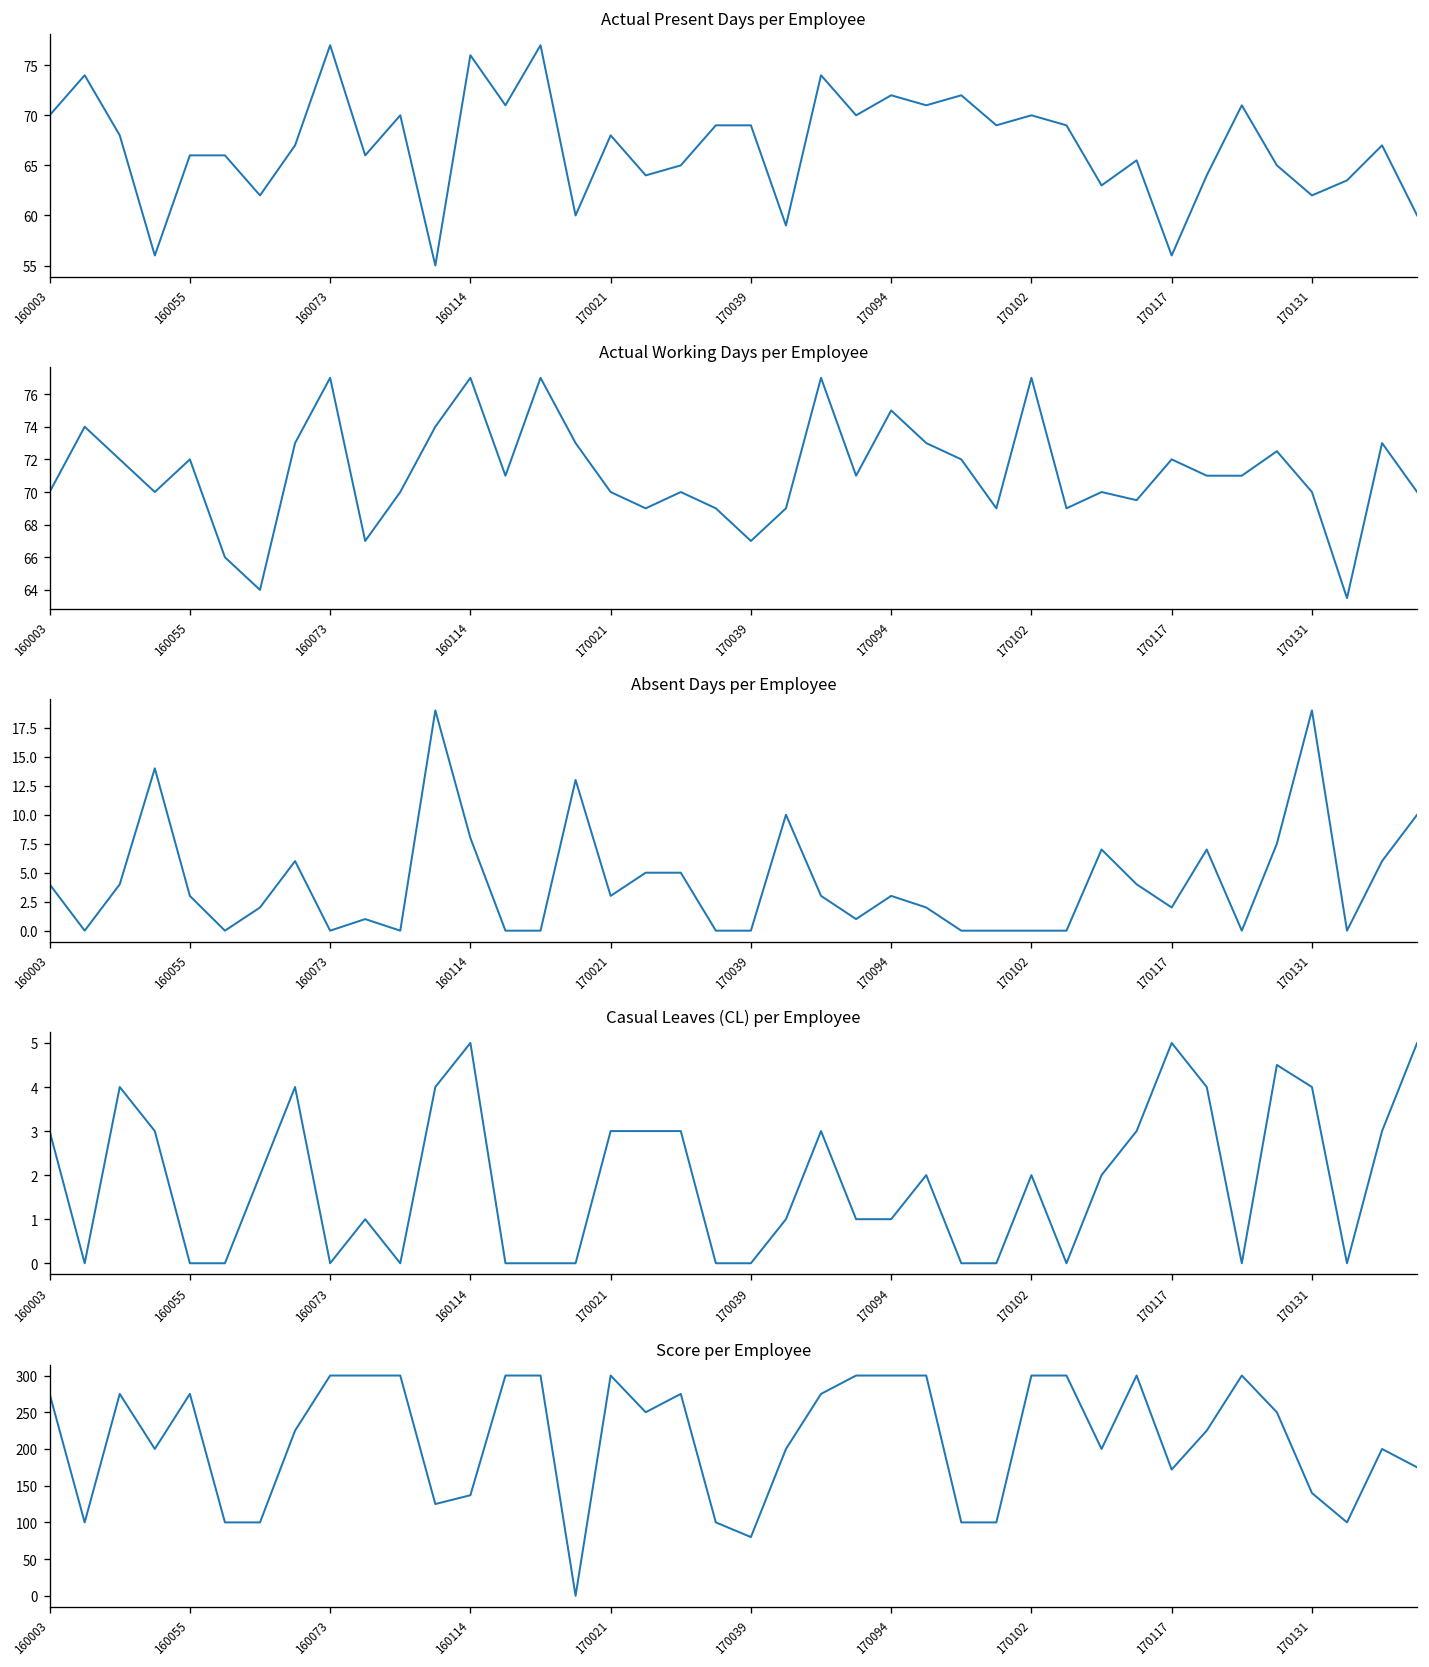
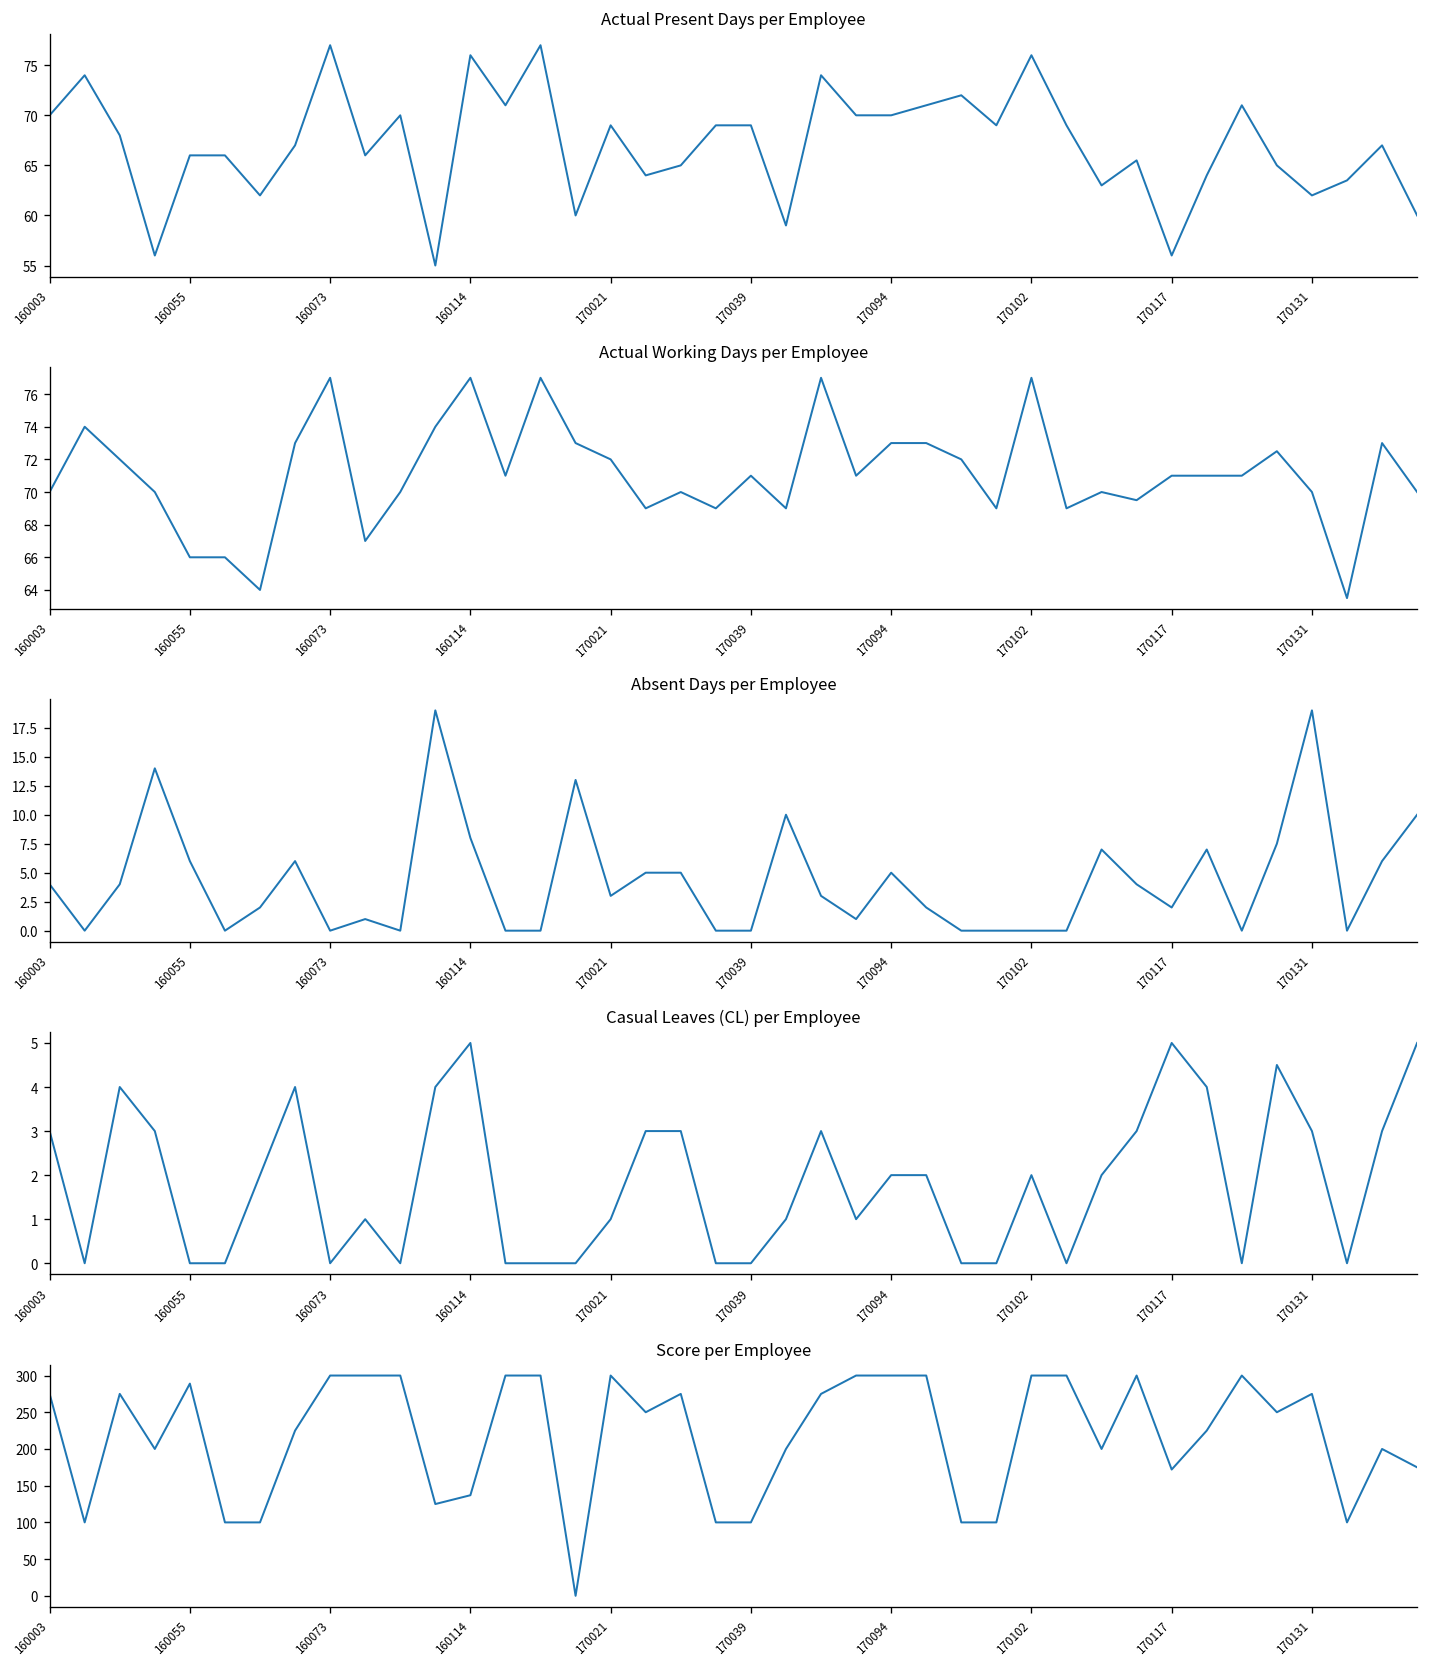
  {
    "Actual Present Days per Employee": {
      "160003": 70,
      "160055": 66,
      "160073": 77,
      "160114": 76,
-     "170021": 68,
+     "170021": 69,
      "170039": 69,
-     "170094": 72,
-     "170102": 70,
+     "170094": 70,
+     "170102": 76,
      "170117": 56,
      "170131": 62
    },
    "Actual Working Days per Employee": {
      "160003": 70,
-     "160055": 72,
+     "160055": 66,
      "160073": 77,
      "160114": 77,
-     "170021": 70,
-     "170039": 67,
-     "170094": 75,
+     "170021": 72,
+     "170039": 71,
+     "170094": 73,
      "170102": 77,
-     "170117": 72,
+     "170117": 71,
      "170131": 70
    },
    "Absent Days per Employee": {
      "160003": 4,
-     "160055": 3,
+     "160055": 6,
      "160073": 0,
      "160114": 8,
      "170021": 3,
      "170039": 0,
-     "170094": 3,
+     "170094": 5,
      "170102": 0,
      "170117": 2,
      "170131": 19
    },
    "Casual Leaves (CL) per Employee": {
      "160003": 3,
      "160055": 0,
      "160073": 0,
      "160114": 5,
-     "170021": 3,
+     "170021": 1,
      "170039": 0,
-     "170094": 1,
+     "170094": 2,
      "170102": 2,
      "170117": 5,
-     "170131": 4
+     "170131": 3
    },
    "Score per Employee": {
      "160003": 280,
-     "160055": 280,
+     "160055": 290,
      "160073": 300,
      "160114": 140,
      "170021": 300,
-     "170039": 80,
+     "170039": 100,
      "170094": 300,
      "170102": 300,
      "170117": 170,
-     "170131": 140
+     "170131": 280
    }
  }
